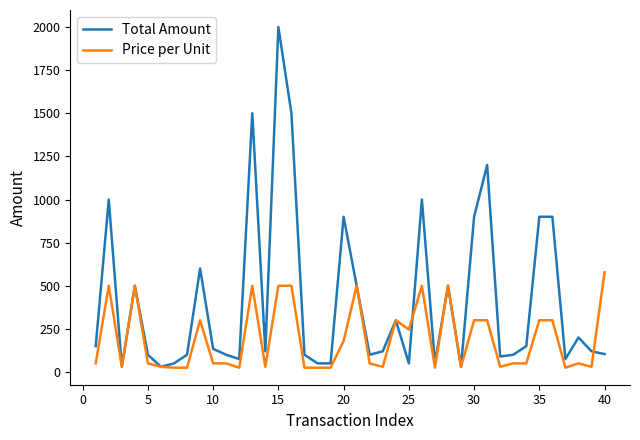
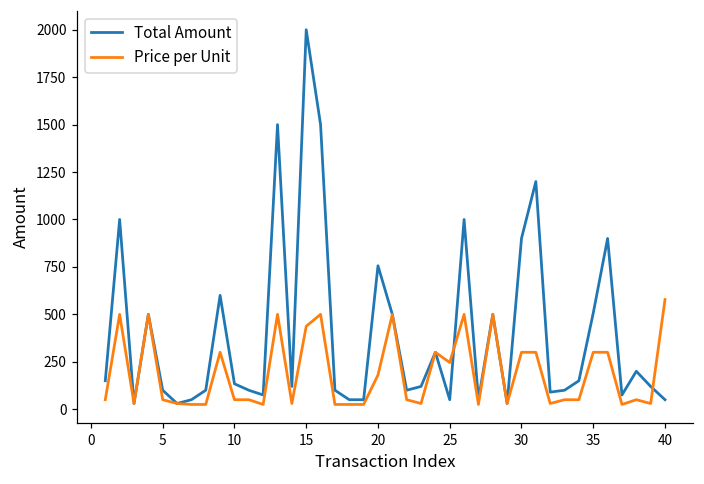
  {
    "Total Amount": {
      "5": 100,
      "10": 130,
      "15": 2000,
-     "20": 900,
+     "20": 760,
      "25": 50,
      "30": 900,
-     "35": 900,
-     "40": 100
+     "35": 510,
+     "40": 50
    },
    "Price per Unit": {
      "5": 50,
      "10": 50,
-     "15": 500,
+     "15": 440,
      "20": 180,
      "25": 250,
      "30": 300,
      "35": 300,
      "40": 580
    }
  }
